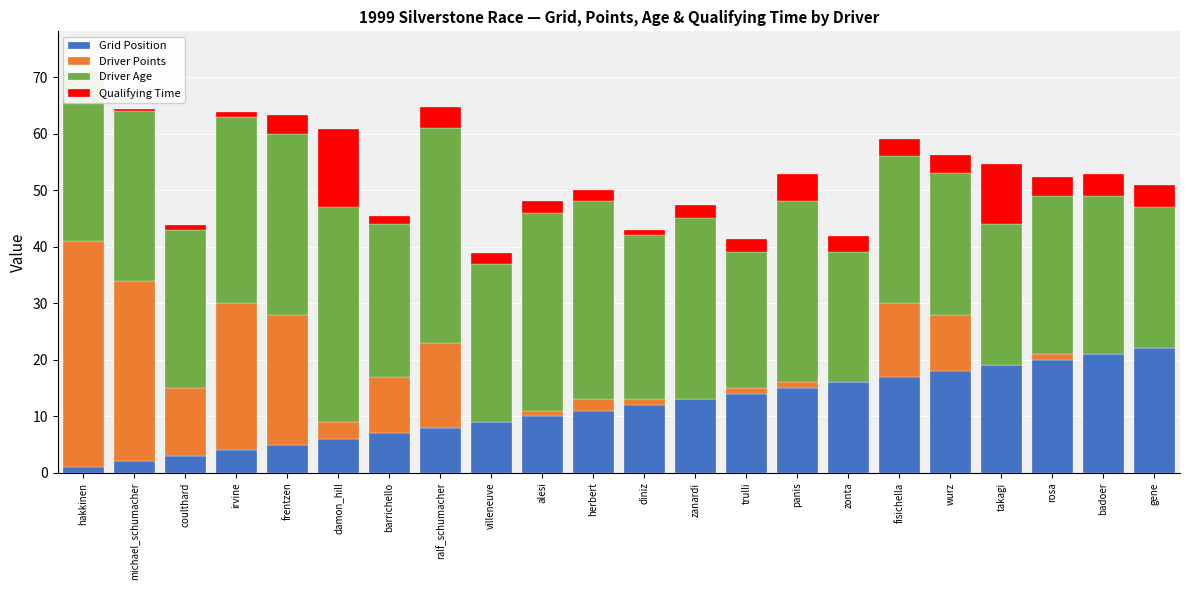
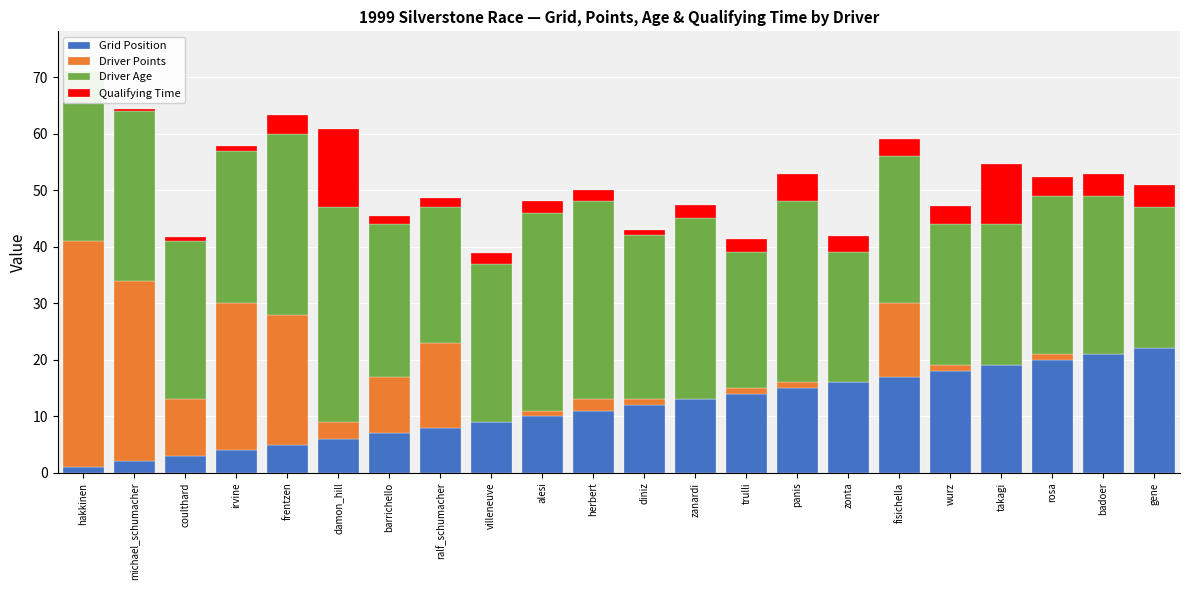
  {
    "Grid Position": {
      "hakkinen": 1,
      "michael_schumacher": 2,
      "coulthard": 3,
      "irvine": 4,
      "frentzen": 5,
      "damon_hill": 6,
      "barrichello": 7,
      "ralf_schumacher": 8,
      "villeneuve": 9,
      "alesi": 10,
      "herbert": 11,
      "diniz": 12,
      "zanardi": 13,
      "trulli": 14,
      "panis": 15,
      "zonta": 16,
      "fisichella": 17,
      "wurz": 18,
      "takagi": 19,
      "rosa": 20,
      "badoer": 21,
      "gene": 22
    },
    "Driver Points": {
      "hakkinen": 40,
      "michael_schumacher": 32,
-     "coulthard": 12,
+     "coulthard": 10,
      "irvine": 26,
      "frentzen": 23,
      "damon_hill": 3,
      "barrichello": 10,
      "ralf_schumacher": 15,
      "villeneuve": 0,
      "alesi": 1,
      "herbert": 2,
      "diniz": 1,
      "zanardi": 0,
      "trulli": 1,
      "panis": 1,
      "zonta": 0,
      "fisichella": 13,
-     "wurz": 10,
+     "wurz": 1,
      "takagi": 0,
      "rosa": 1,
      "badoer": 0,
      "gene": 0
    },
    "Driver Age": {
      "michael_schumacher": 30,
      "coulthard": 28,
-     "irvine": 33,
+     "irvine": 27,
      "frentzen": 32,
      "damon_hill": 38,
      "barrichello": 27,
-     "ralf_schumacher": 38,
+     "ralf_schumacher": 24,
      "villeneuve": 28,
      "alesi": 35,
      "herbert": 35,
      "diniz": 29,
      "zanardi": 32,
      "trulli": 24,
      "panis": 32,
      "zonta": 23,
      "fisichella": 26,
      "wurz": 25,
      "takagi": 25,
      "rosa": 28,
      "badoer": 28,
      "gene": 25
    },
    "Qualifying Time": {
      "coulthard": 1,
      "irvine": 1,
      "frentzen": 3,
      "damon_hill": 14,
      "barrichello": 1,
-     "ralf_schumacher": 4,
+     "ralf_schumacher": 2,
      "villeneuve": 2,
      "alesi": 2,
      "herbert": 2,
      "diniz": 1,
      "zanardi": 2,
      "trulli": 2,
      "panis": 5,
      "zonta": 3,
      "fisichella": 3,
      "wurz": 3,
      "takagi": 11,
      "rosa": 3,
      "badoer": 4,
      "gene": 4
    }
  }
